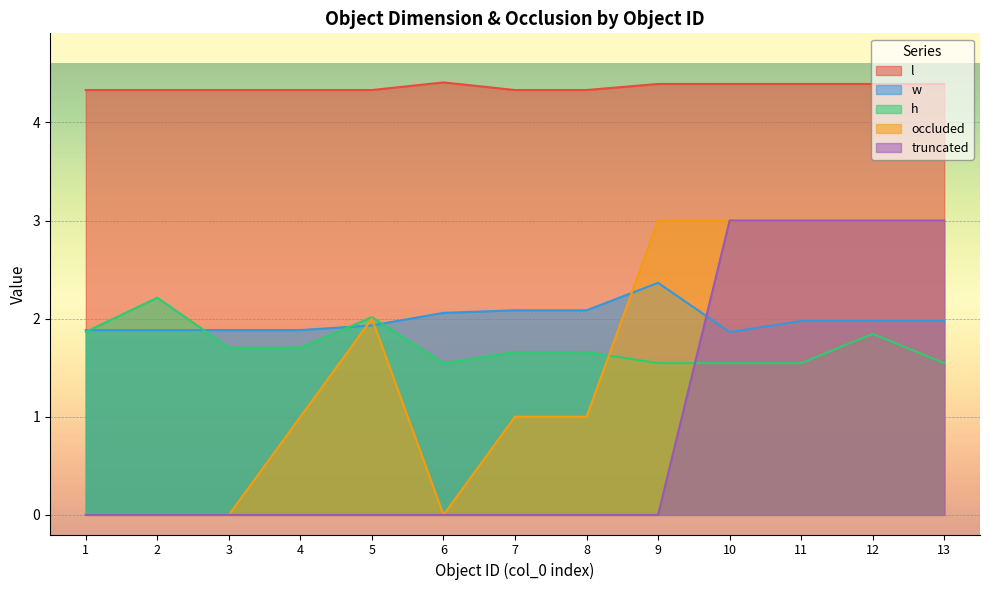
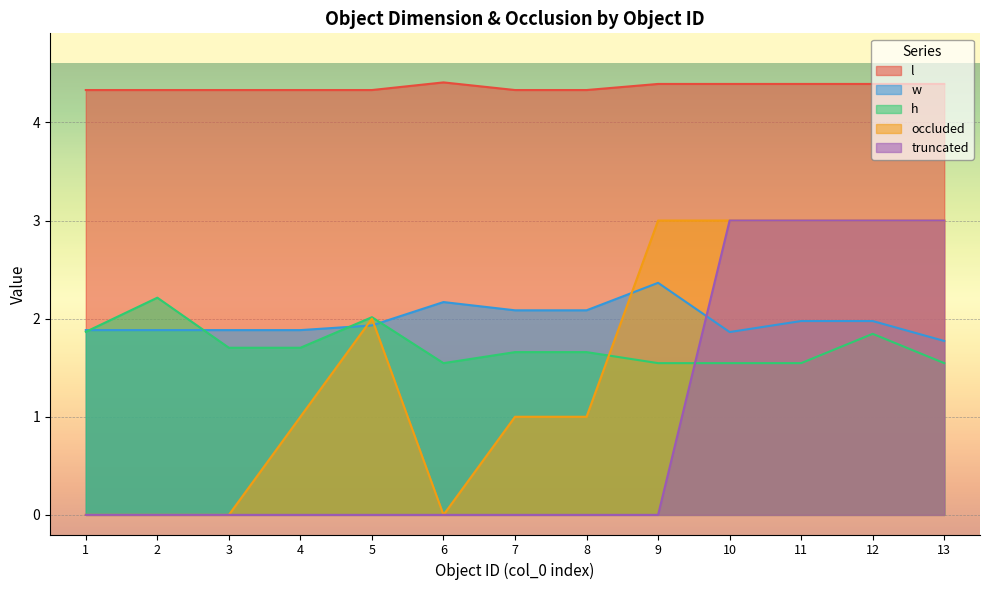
  {
    "l": {
      "1": 4.3,
      "2": 4.3,
      "3": 4.3,
      "4": 4.3,
      "5": 4.3,
      "6": 4.4,
      "7": 4.3,
      "8": 4.3,
      "9": 4.4,
      "10": 4.4,
      "11": 4.4
    },
    "w": {
      "2": 1.9,
      "3": 1.9,
      "4": 1.9,
      "5": 1.9,
-     "6": 2.1,
+     "6": 2.2,
      "7": 2.1,
      "8": 2.1,
      "9": 2.4,
      "10": 1.9,
      "11": 2.0,
      "12": 2.0,
-     "13": 2.0
+     "13": 1.8
    },
    "h": {
      "2": 2.2,
      "3": 1.7,
      "4": 1.7,
      "6": 1.5,
      "7": 1.7,
      "8": 1.7,
      "9": 1.5,
      "10": 1.5,
      "11": 1.5,
      "12": 1.8,
      "13": 1.5
    },
    "occluded": {
      "4": 1.0,
      "7": 1.0,
      "8": 1.0,
      "9": 3.0
    },
    "truncated": {
      "4": 0.0,
      "5": 0.0,
      "7": 0.0,
      "8": 0.0,
      "9": 0.0
    }
  }
